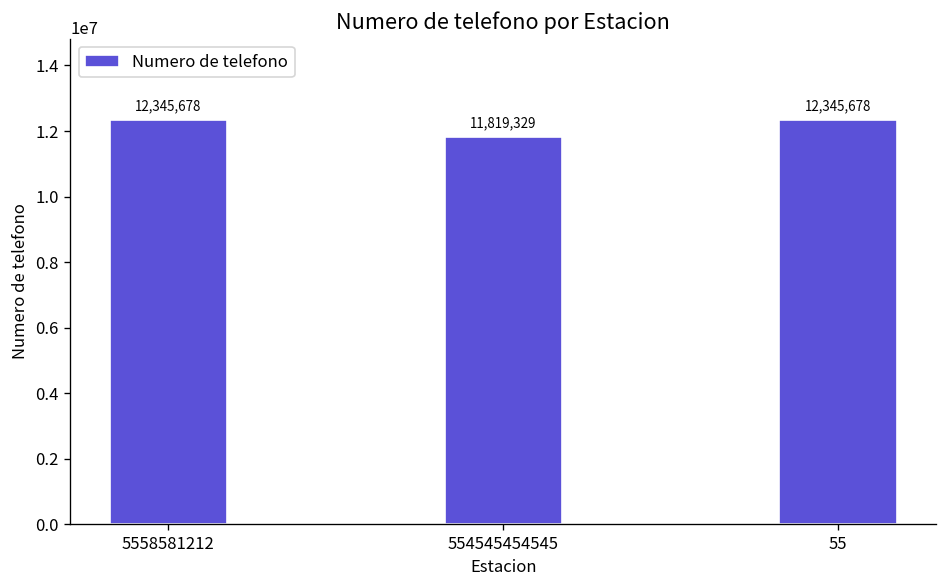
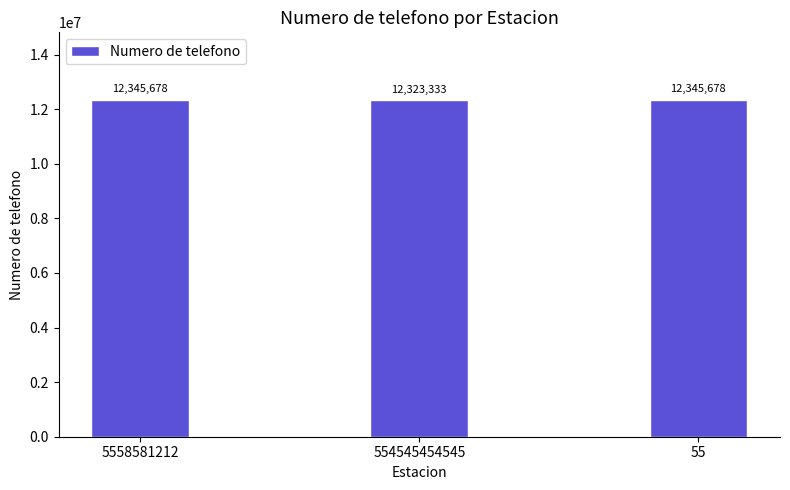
  {
    "5558581212": "12,345,678",
-   "554545454545": "11,819,329",
+   "554545454545": "12,323,333",
    "55": "12,345,678"
  }
